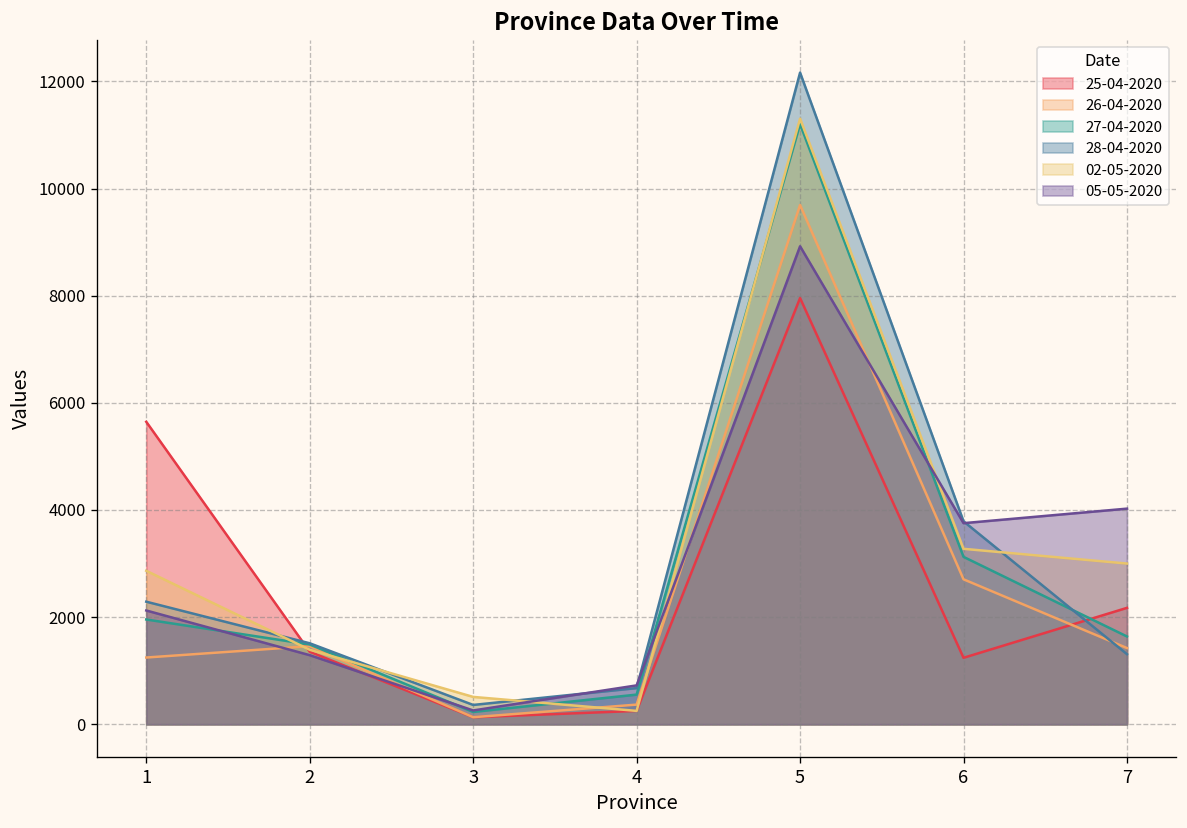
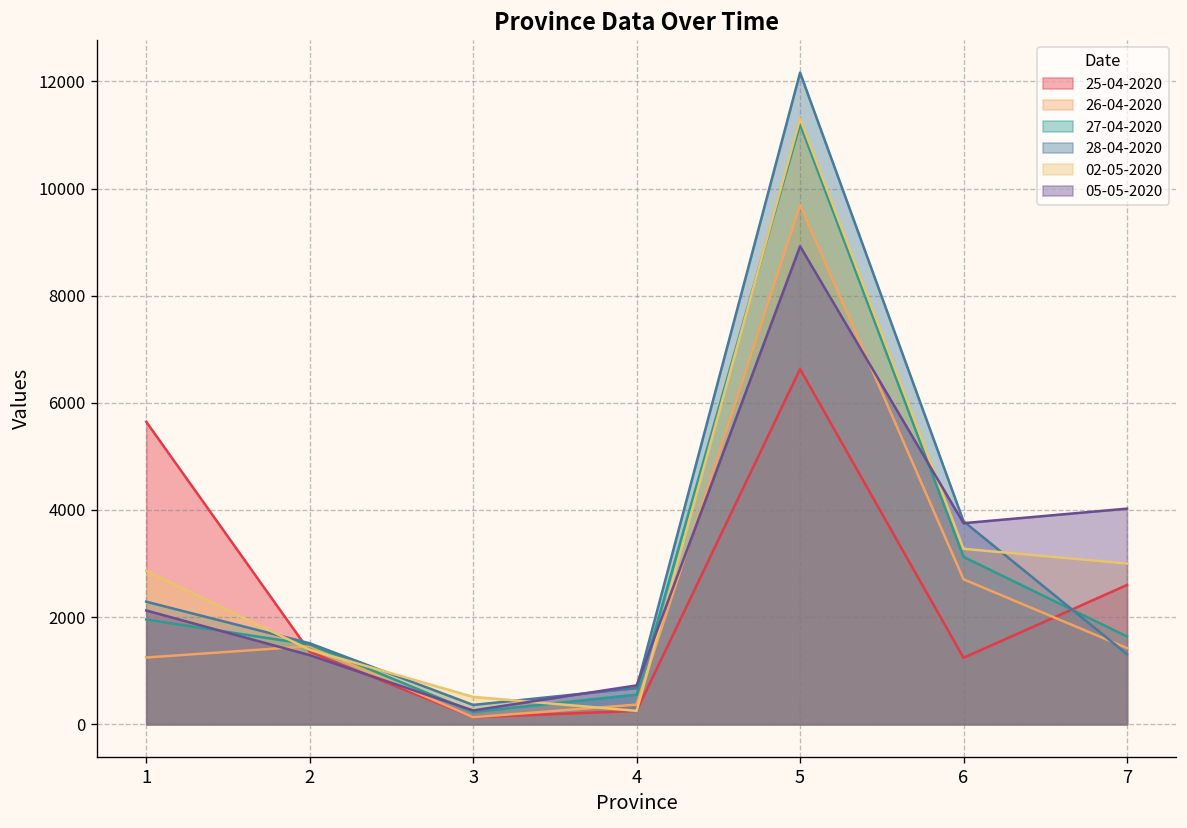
  {
    "25-04-2020": {
      "1": 5600,
-     "5": 8000,
+     "5": 6600,
      "6": 1200,
-     "7": 2200
+     "7": 2600
    }
  }
